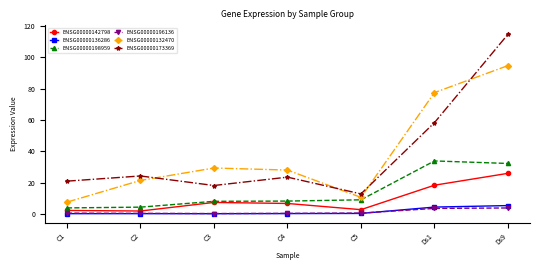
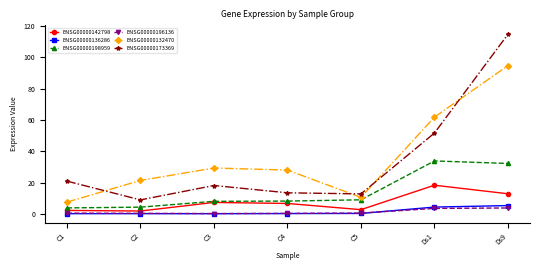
  {
    "ENSG00000142798": {
      "C5": 3,
      "Ds1": 18,
-     "Ds9": 26
+     "Ds9": 13
    },
    "ENSG00000198959": {
      "C2": 4,
      "Ds1": 34,
      "Ds9": 32
    },
    "ENSG00000132470": {
      "C1": 8,
      "C2": 21,
      "C3": 29,
      "C4": 28,
-     "Ds1": 78,
+     "Ds1": 62,
      "Ds9": 95
    },
    "ENSG00000173369": {
      "C1": 21,
-     "C2": 24,
+     "C2": 9,
      "C3": 18,
-     "C4": 24,
+     "C4": 14,
      "C5": 13,
-     "Ds1": 58,
+     "Ds1": 52,
      "Ds9": 115
    }
  }
